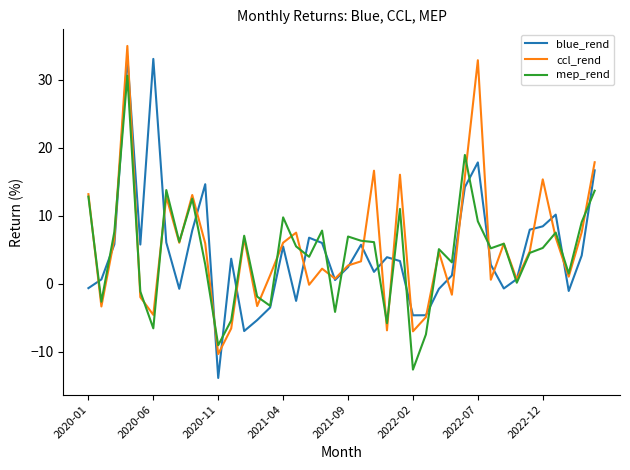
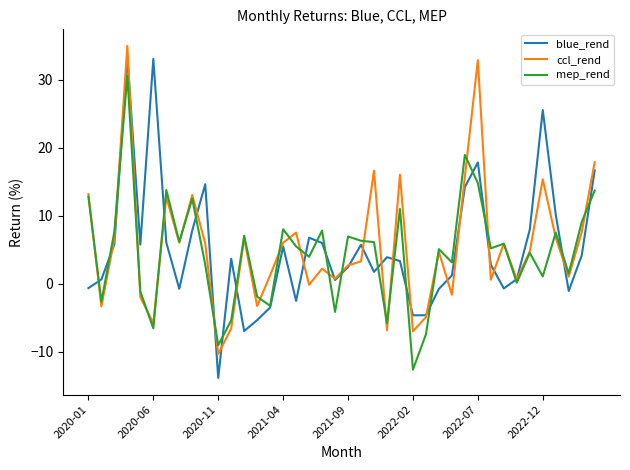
  {
    "blue_rend": {
      "2020-01": -1,
      "2020-06": 33,
      "2020-11": -14,
      "2021-04": 5,
      "2022-02": -5,
      "2022-07": 18,
-     "2022-12": 8
+     "2022-12": 26
    },
    "ccl_rend": {
-     "2020-06": -5,
+     "2020-06": -6,
      "2020-11": -10,
      "2021-04": 6,
      "2022-02": -7,
      "2022-07": 33,
      "2022-12": 15
    },
    "mep_rend": {
      "2020-06": -7,
      "2020-11": -9,
-     "2021-04": 10,
+     "2021-04": 8,
      "2021-09": 7,
      "2022-02": -13,
-     "2022-07": 9,
-     "2022-12": 5
+     "2022-07": 15,
+     "2022-12": 1
    }
  }
